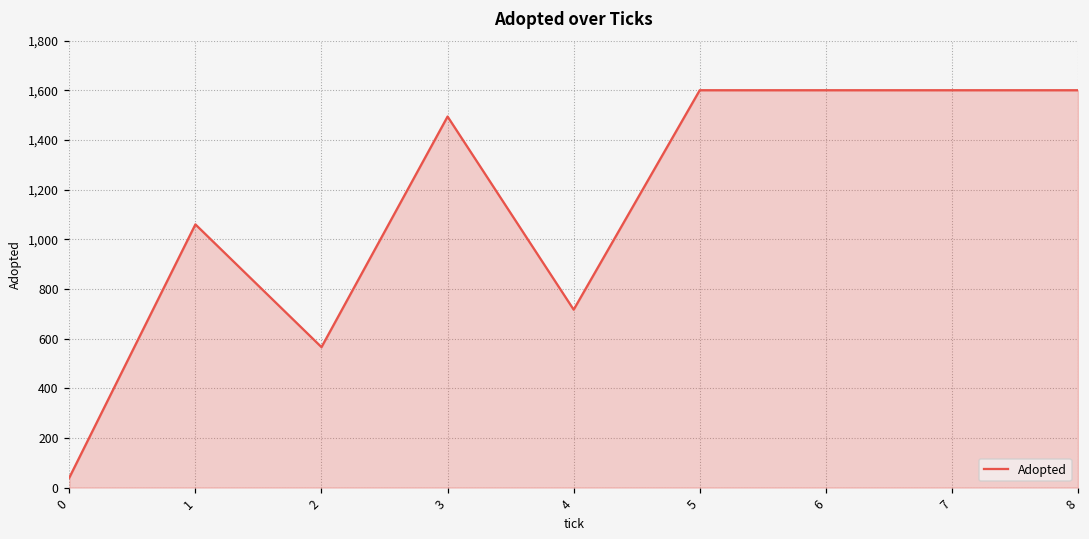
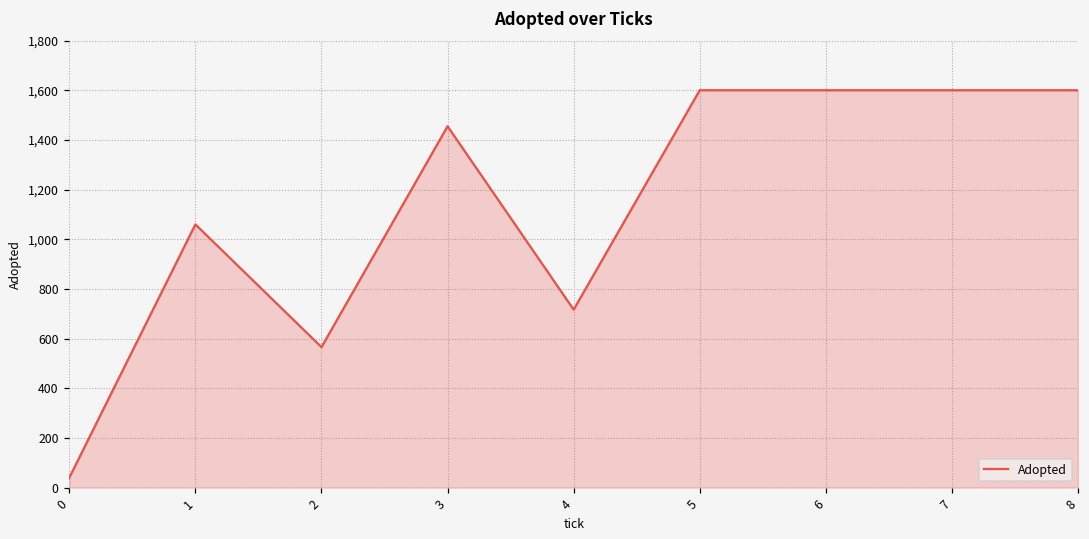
  {
    "0": "40",
    "1": "1,060",
    "2": "570",
-   "3": "1,490",
+   "3": "1,450",
    "4": "720",
    "5": "1,600",
    "6": "1,600",
    "7": "1,600",
    "8": "1,600"
  }
